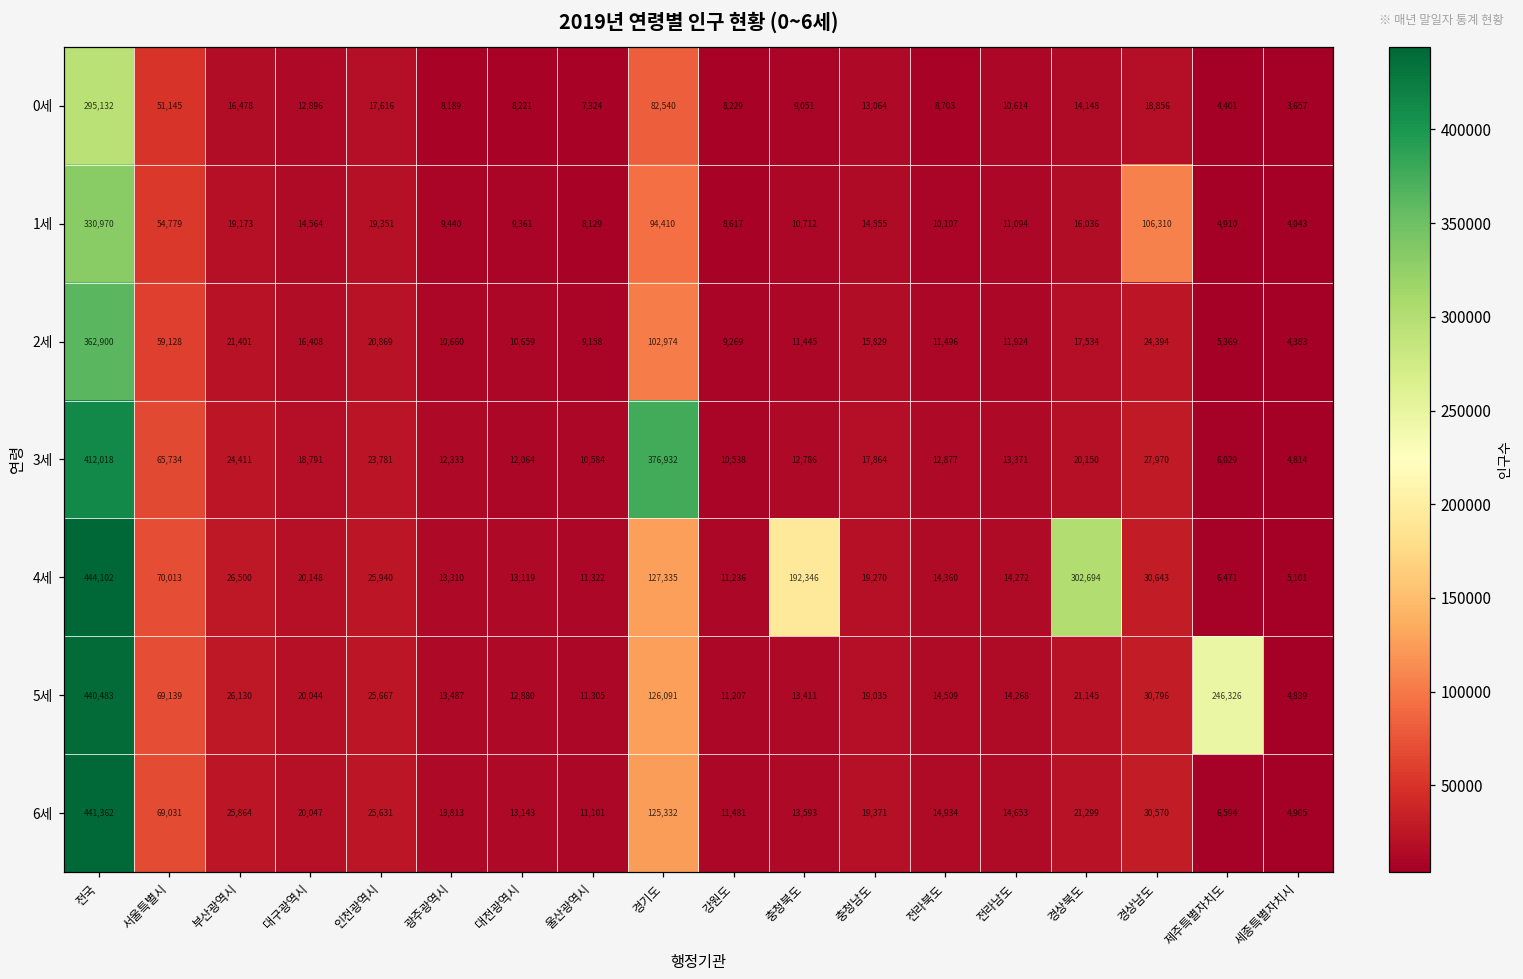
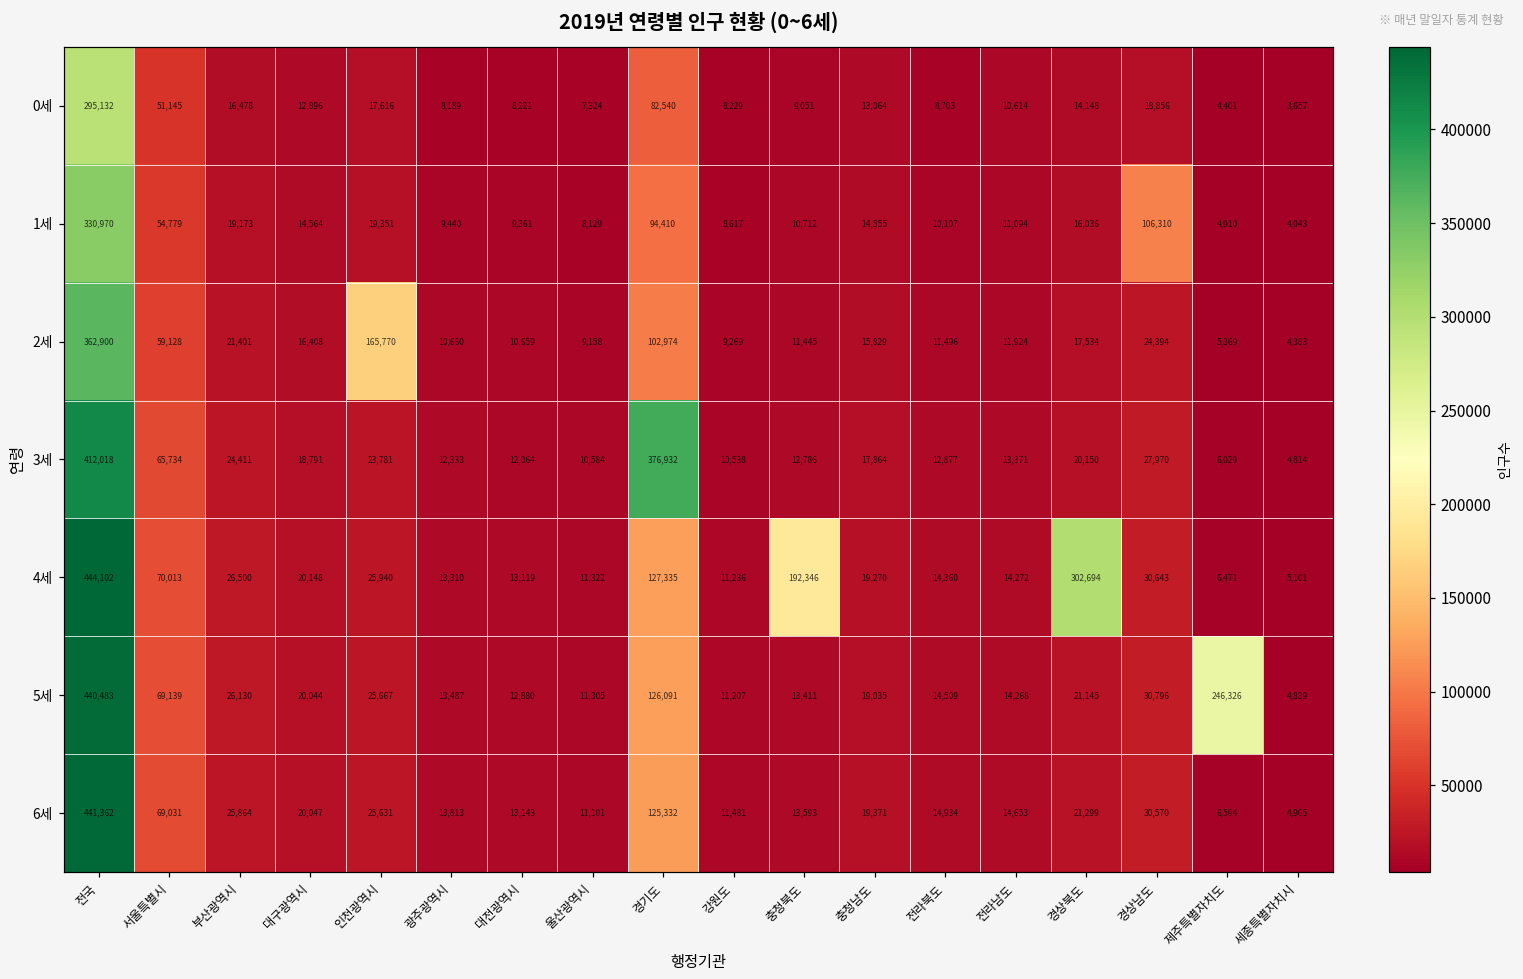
  {
    "0세": {
      "전국": "295,132",
      "서울특별시": "51,145",
      "부산광역시": "16,478",
      "대구광역시": "12,896",
      "인천광역시": "17,616",
      "광주광역시": "8,189",
      "대전광역시": "8,221",
      "울산광역시": "7,324",
      "경기도": "82,540",
      "강원도": "8,229",
      "충청북도": "9,051",
      "충청남도": "13,064",
      "전라북도": "8,703",
      "전라남도": "10,614",
      "경상북도": "14,148",
      "경상남도": "18,856",
      "제주특별자치도": "4,401",
      "세종특별자치시": "3,657"
    },
    "1세": {
      "전국": "330,970",
      "서울특별시": "54,779",
      "부산광역시": "19,173",
      "대구광역시": "14,564",
      "인천광역시": "19,351",
      "광주광역시": "9,440",
      "대전광역시": "9,361",
      "울산광역시": "8,129",
      "경기도": "94,410",
      "강원도": "8,617",
      "충청북도": "10,712",
      "충청남도": "14,555",
      "전라북도": "10,107",
      "전라남도": "11,094",
      "경상북도": "16,036",
      "경상남도": "106,310",
      "제주특별자치도": "4,910",
      "세종특별자치시": "4,043"
    },
    "2세": {
      "전국": "362,900",
      "서울특별시": "59,128",
      "부산광역시": "21,401",
      "대구광역시": "16,408",
-     "인천광역시": "20,869",
+     "인천광역시": "165,770",
      "광주광역시": "10,660",
      "대전광역시": "10,659",
      "울산광역시": "9,158",
      "경기도": "102,974",
      "강원도": "9,269",
      "충청북도": "11,445",
      "충청남도": "15,829",
      "전라북도": "11,496",
      "전라남도": "11,924",
      "경상북도": "17,534",
      "경상남도": "24,394",
      "제주특별자치도": "5,369",
      "세종특별자치시": "4,383"
    },
    "3세": {
      "전국": "412,018",
      "서울특별시": "65,734",
      "부산광역시": "24,411",
      "대구광역시": "18,791",
      "인천광역시": "23,781",
      "광주광역시": "12,333",
      "대전광역시": "12,064",
      "울산광역시": "10,584",
      "경기도": "376,932",
      "강원도": "10,538",
      "충청북도": "12,786",
      "충청남도": "17,864",
      "전라북도": "12,877",
      "전라남도": "13,371",
      "경상북도": "20,150",
      "경상남도": "27,970",
      "제주특별자치도": "6,029",
      "세종특별자치시": "4,814"
    },
    "4세": {
      "전국": "444,102",
      "서울특별시": "70,013",
      "부산광역시": "26,500",
      "대구광역시": "20,148",
      "인천광역시": "25,940",
      "광주광역시": "13,310",
      "대전광역시": "13,119",
      "울산광역시": "11,322",
      "경기도": "127,335",
      "강원도": "11,236",
      "충청북도": "192,346",
      "충청남도": "19,270",
      "전라북도": "14,360",
      "전라남도": "14,272",
      "경상북도": "302,694",
      "경상남도": "30,643",
      "제주특별자치도": "6,471",
      "세종특별자치시": "5,101"
    },
    "5세": {
      "전국": "440,483",
      "서울특별시": "69,139",
      "부산광역시": "26,130",
      "대구광역시": "20,044",
      "인천광역시": "25,667",
      "광주광역시": "13,487",
      "대전광역시": "12,880",
      "울산광역시": "11,305",
      "경기도": "126,091",
      "강원도": "11,207",
      "충청북도": "13,411",
      "충청남도": "19,035",
      "전라북도": "14,509",
      "전라남도": "14,268",
      "경상북도": "21,145",
      "경상남도": "30,796",
      "제주특별자치도": "246,326",
      "세종특별자치시": "4,839"
    },
    "6세": {
      "전국": "441,362",
      "서울특별시": "69,031",
      "부산광역시": "25,864",
      "대구광역시": "20,047",
      "인천광역시": "25,631",
      "광주광역시": "13,813",
      "대전광역시": "13,143",
      "울산광역시": "11,101",
      "경기도": "125,332",
      "강원도": "11,481",
      "충청북도": "13,593",
      "충청남도": "19,371",
      "전라북도": "14,934",
      "전라남도": "14,653",
      "경상북도": "21,299",
      "경상남도": "30,570",
      "제주특별자치도": "6,594",
      "세종특별자치시": "4,905"
    }
  }
